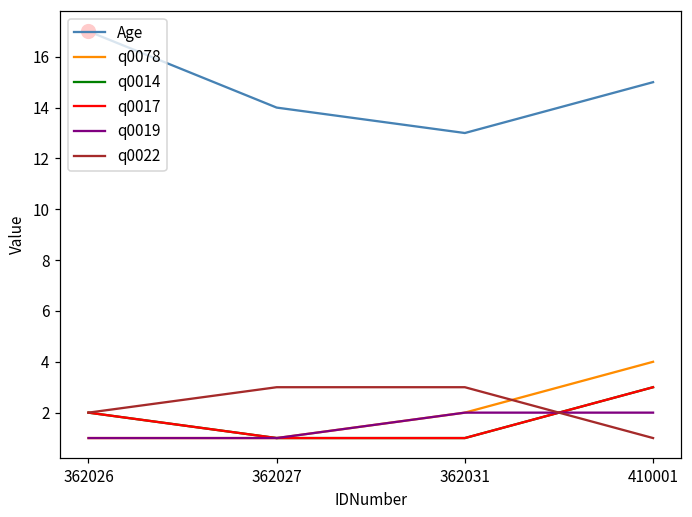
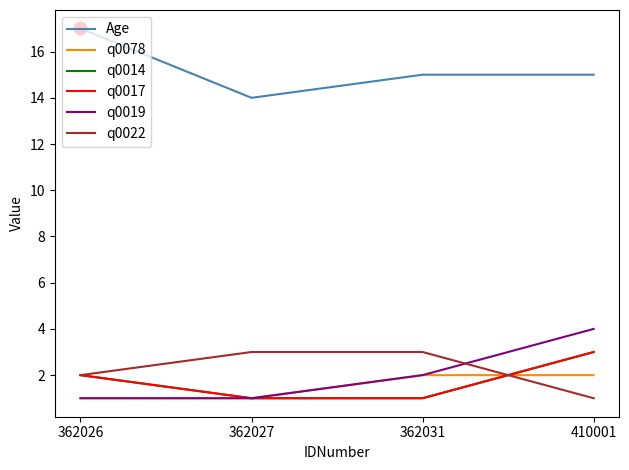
  {
    "Age": {
      "362027": 14,
-     "362031": 13,
+     "362031": 15,
      "410001": 15
    },
    "q0078": {
-     "410001": 4
+     "410001": 2
    },
    "q0019": {
-     "410001": 2
+     "410001": 4
    },
    "q0022": {
      "362027": 3,
      "362031": 3,
      "410001": 1
    }
  }
